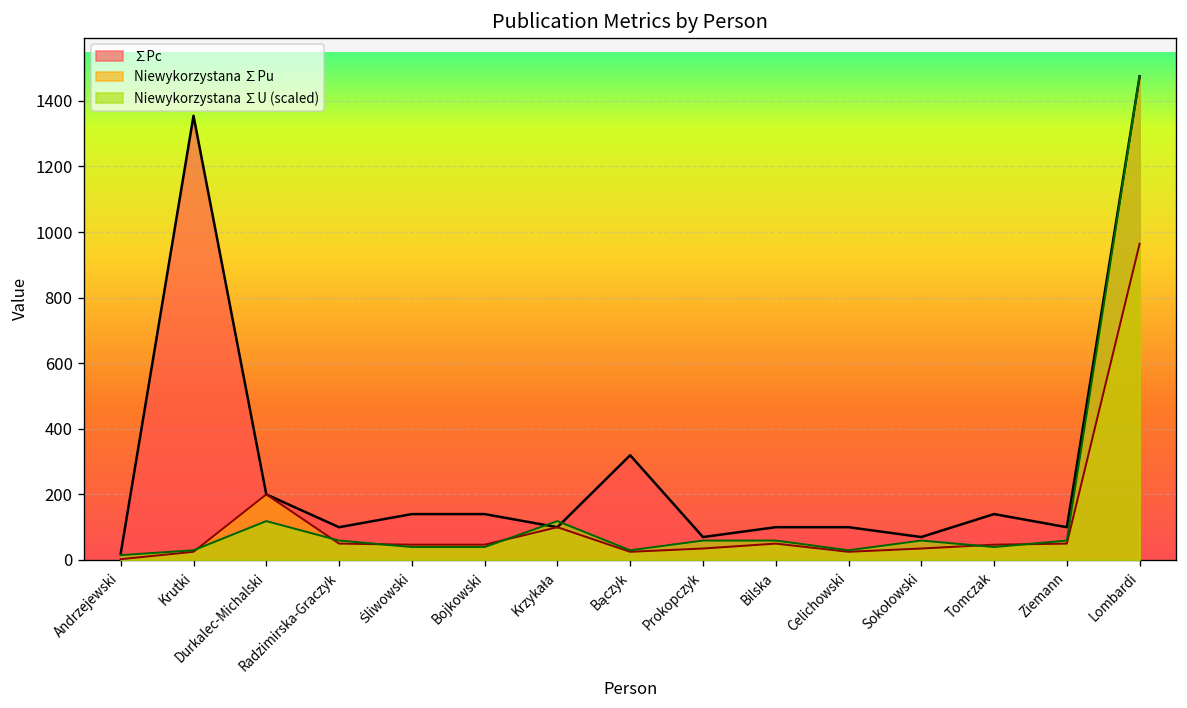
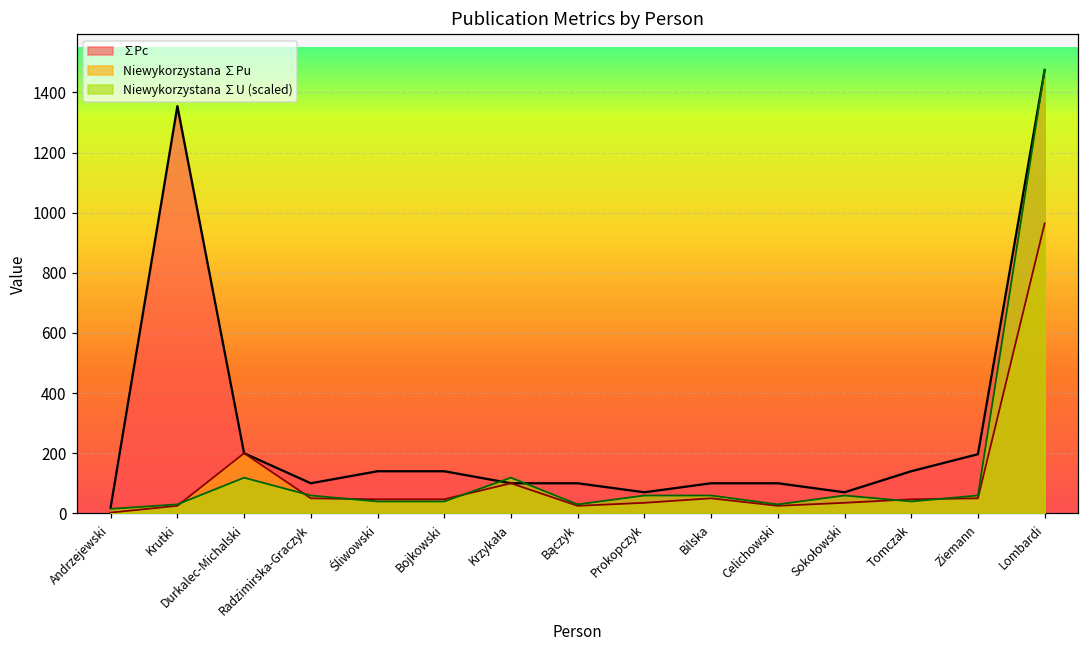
  {
    "∑Pc": {
      "Krutki": 1350,
      "Radzimirska-Graczyk": 100,
      "Śliwowski": 140,
      "Bojkowski": 140,
-     "Bączyk": 320,
+     "Bączyk": 100,
      "Prokopczyk": 70,
      "Bilska": 100,
      "Celichowski": 100,
      "Sokołowski": 70,
      "Tomczak": 140,
-     "Ziemann": 100
+     "Ziemann": 200
    },
    "Niewykorzystana ∑Pu": {
      "Andrzejewski": 0,
      "Prokopczyk": 40,
      "Sokołowski": 40,
      "Lombardi": 960
    },
    "Niewykorzystana ∑U (scaled)": {
      "Durkalec-Michalski": 120,
      "Krzykała": 120,
      "Prokopczyk": 60,
      "Sokołowski": 60
    }
  }
